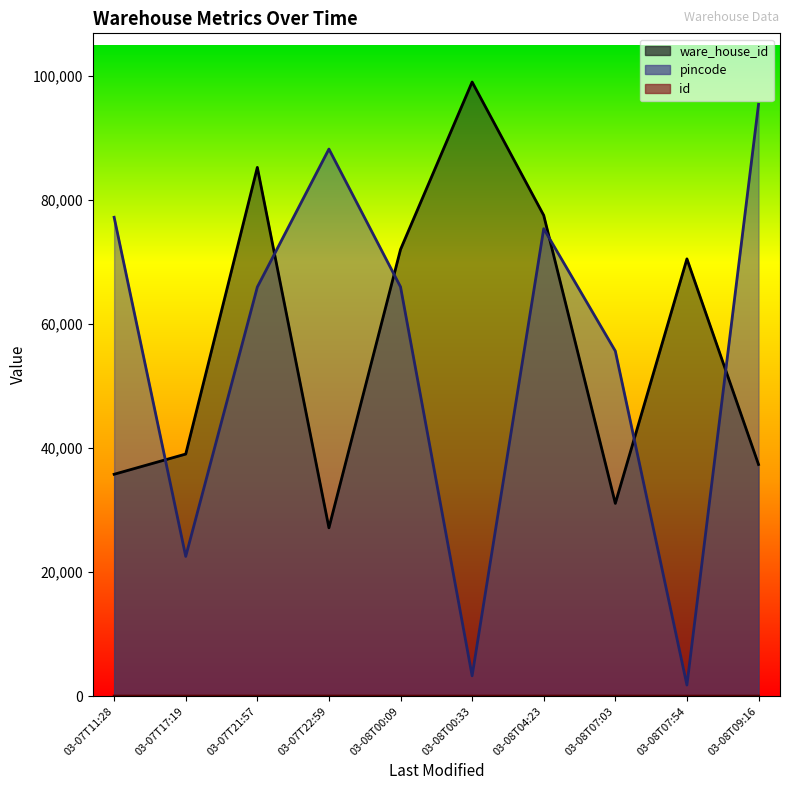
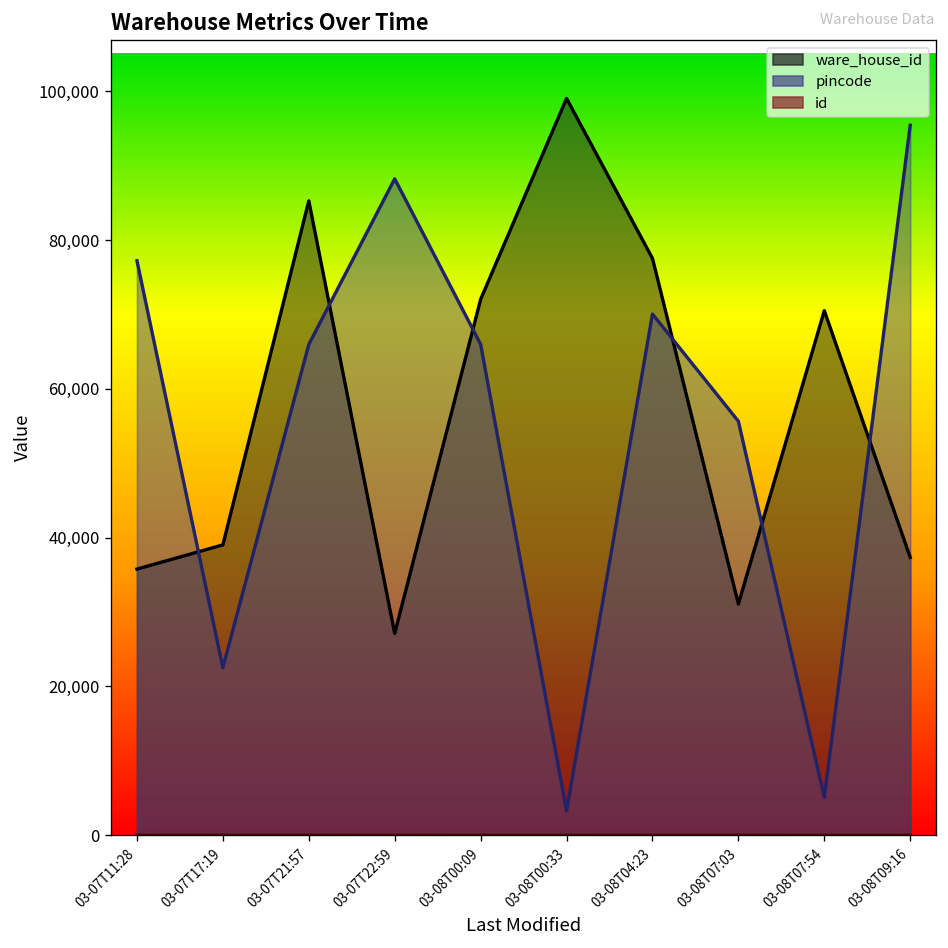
  {
    "ware_house_id": {
      "03-07T11:28": "36,000",
      "03-07T17:19": "39,000",
      "03-07T21:57": "85,000",
      "03-07T22:59": "27,000",
      "03-08T00:09": "72,000",
      "03-08T00:33": "99,000",
      "03-08T04:23": "78,000",
      "03-08T07:03": "31,000",
      "03-08T07:54": "71,000",
      "03-08T09:16": "37,000"
    },
    "pincode": {
      "03-07T11:28": "77,000",
      "03-07T17:19": "23,000",
      "03-07T21:57": "66,000",
      "03-07T22:59": "88,000",
      "03-08T00:09": "66,000",
      "03-08T00:33": "3,000",
-     "03-08T04:23": "75,000",
+     "03-08T04:23": "70,000",
      "03-08T07:03": "56,000",
-     "03-08T07:54": "2,000",
+     "03-08T07:54": "5,000",
      "03-08T09:16": "95,000"
    },
    "id": {
      "03-07T11:28": "0",
      "03-07T17:19": "0",
      "03-07T21:57": "0",
      "03-07T22:59": "0",
      "03-08T00:09": "0",
      "03-08T00:33": "0",
      "03-08T04:23": "0",
      "03-08T07:03": "0",
      "03-08T07:54": "0",
      "03-08T09:16": "0"
    }
  }
